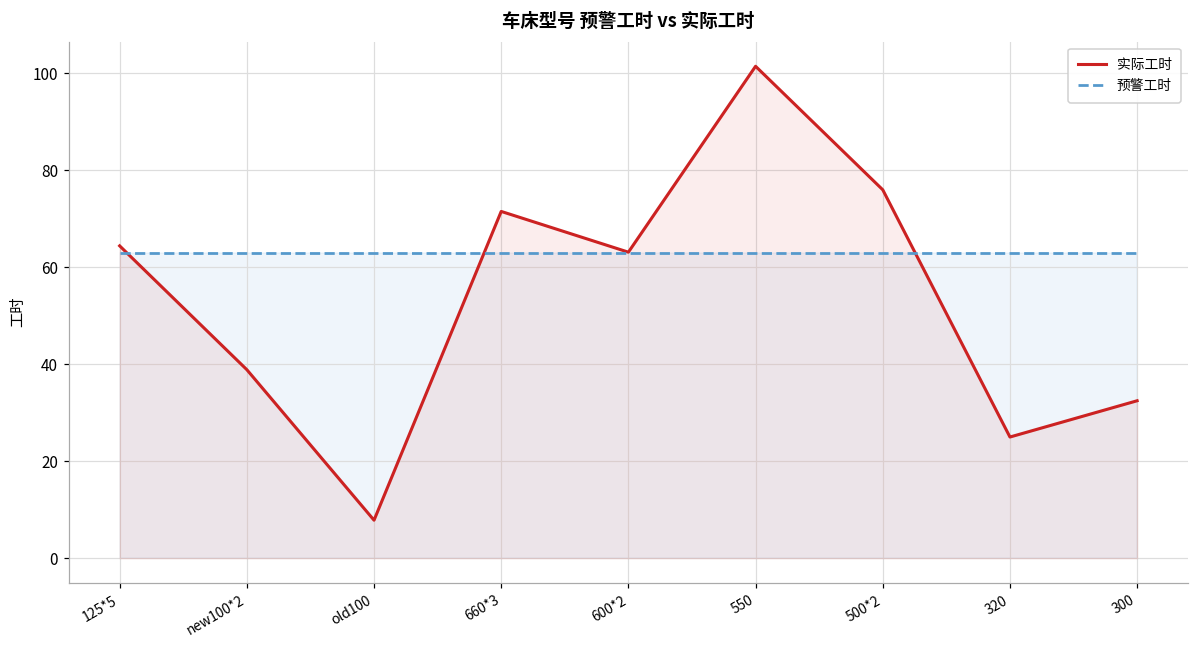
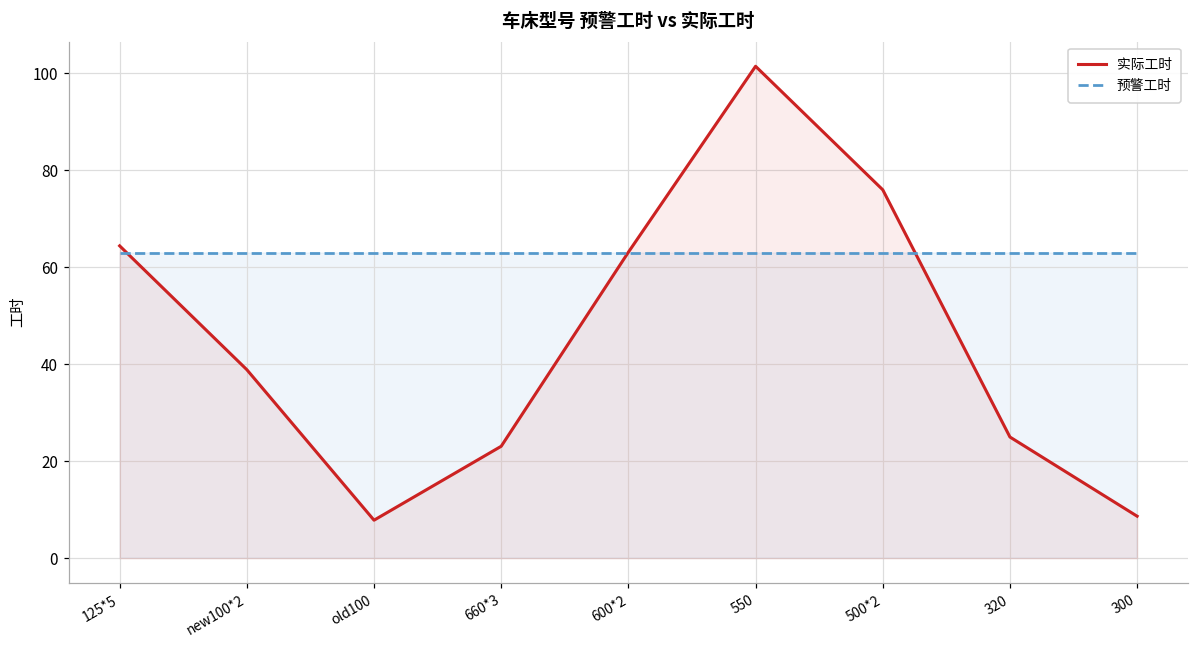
  {
    "实际工时": {
      "125*5": 64,
      "new100*2": 39,
      "old100": 8,
-     "660*3": 72,
+     "660*3": 23,
      "550": 101,
      "500*2": 76,
      "320": 25,
-     "300": 32
+     "300": 9
    },
    "预警工时": {
      "125*5": 63,
      "new100*2": 63,
      "old100": 63,
      "660*3": 63,
      "550": 63,
      "500*2": 63,
      "320": 63,
      "300": 63
    }
  }
